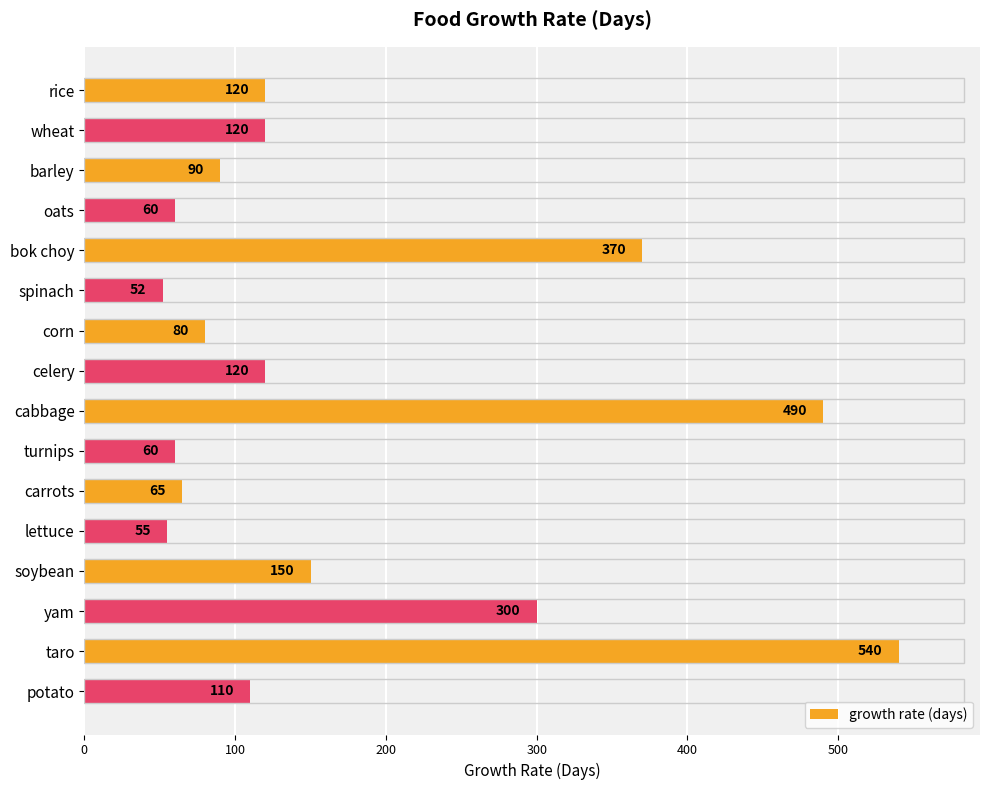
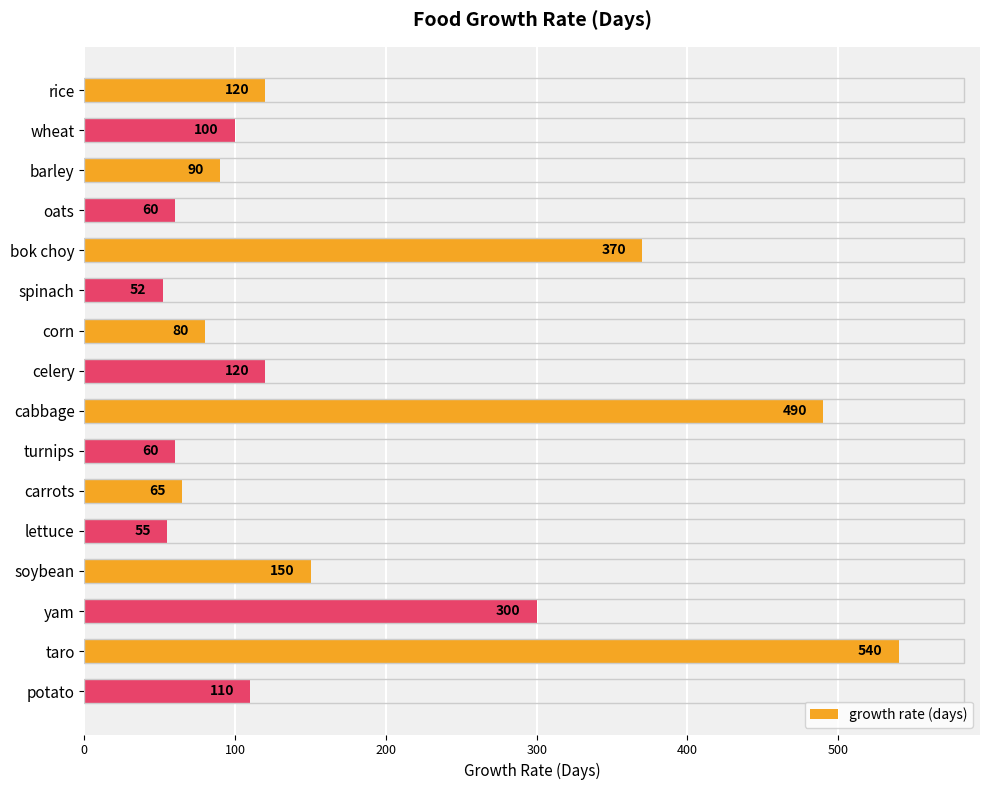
  {
    "rice": 120,
-   "wheat": 120,
+   "wheat": 100,
    "barley": 90,
    "oats": 60,
    "bok choy": 370,
    "spinach": 52,
    "corn": 80,
    "celery": 120,
    "cabbage": 490,
    "turnips": 60,
    "carrots": 65,
    "lettuce": 55,
    "soybean": 150,
    "yam": 300,
    "taro": 540,
    "potato": 110
  }
